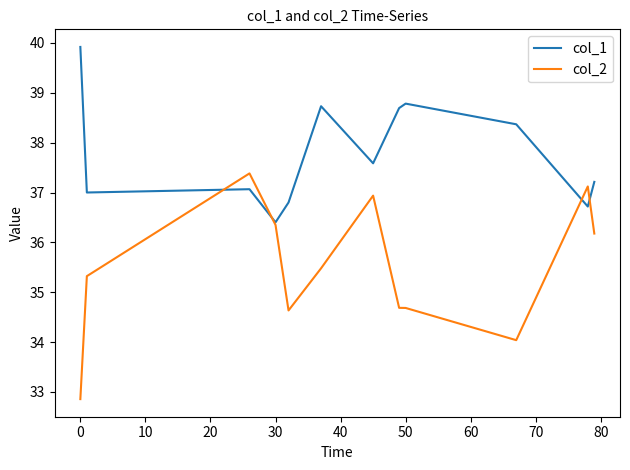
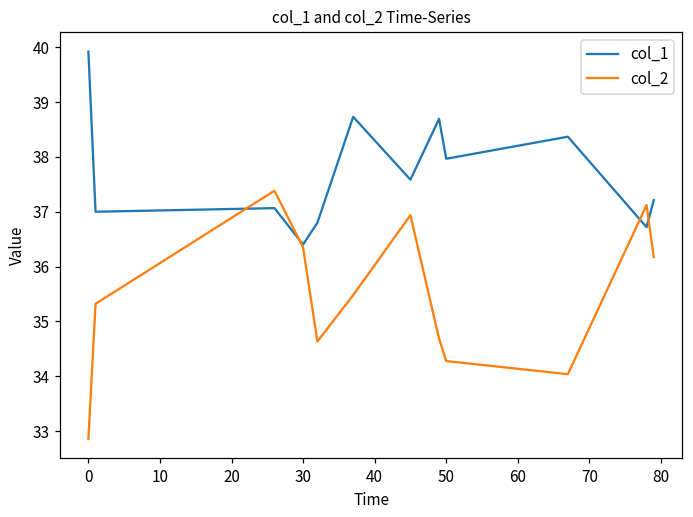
  {
    "col_1": {
      "0": 39.9,
      "30": 36.4,
-     "50": 38.8
+     "50": 38.0
    },
    "col_2": {
      "0": 32.9,
      "30": 36.3,
-     "50": 34.7
+     "50": 34.3
    }
  }
